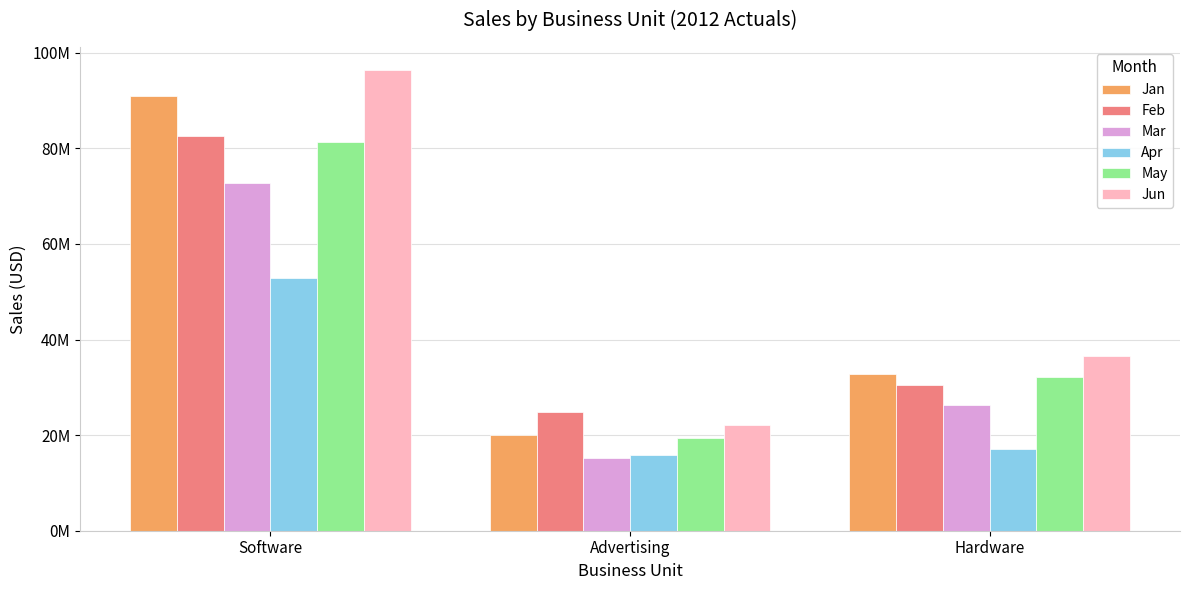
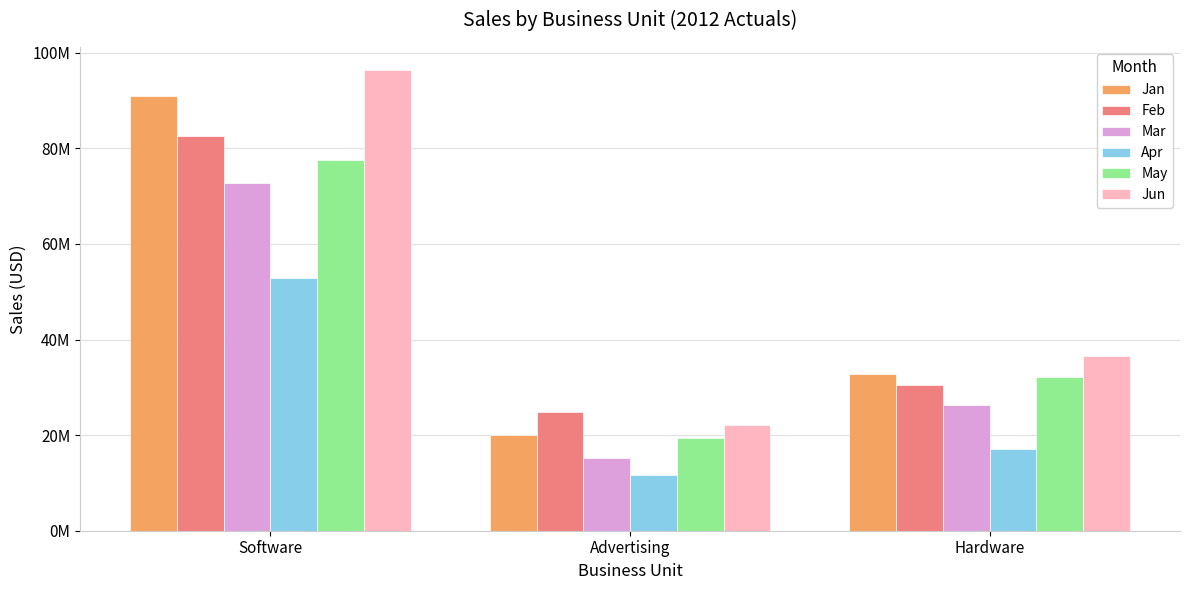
  {
    "Apr": {
      "Software": 53000000,
-     "Advertising": 16000000,
+     "Advertising": 12000000,
      "Hardware": 17000000
    },
    "May": {
-     "Software": 81000000,
+     "Software": 78000000,
      "Advertising": 19000000,
      "Hardware": 32000000
    }
  }
